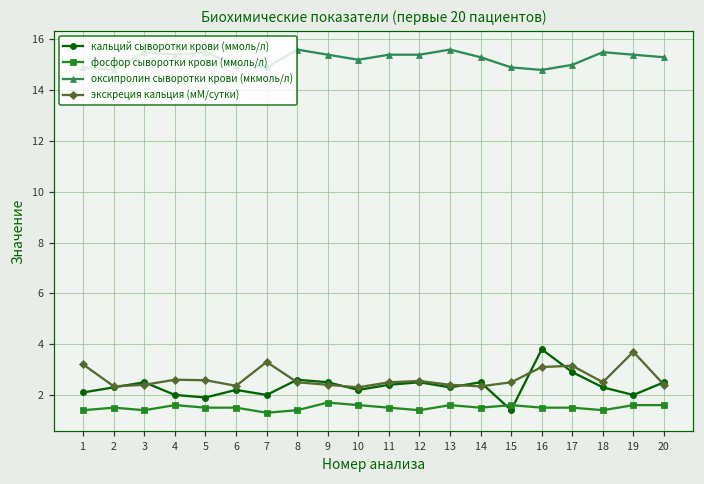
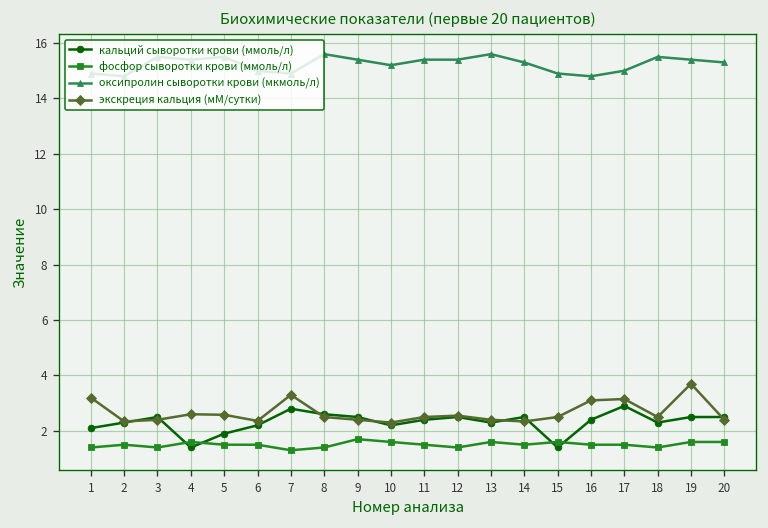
  {
    "кальций сыворотки крови (ммоль/л)": {
      "1": 2.1,
-     "4": 2.0,
+     "4": 1.4,
      "5": 1.9,
      "6": 2.2,
-     "7": 2.0,
+     "7": 2.8,
      "14": 2.5,
      "15": 1.4,
-     "16": 3.8,
+     "16": 2.4,
      "17": 2.9,
      "18": 2.3,
-     "19": 2.0
+     "19": 2.5
    },
    "экскреция кальция (мМ/сутки)": {
      "1": 3.2,
      "4": 2.6,
      "5": 2.6,
      "6": 2.4,
      "7": 3.3,
      "14": 2.3,
      "15": 2.5,
      "16": 3.1,
      "17": 3.2,
      "18": 2.5,
      "19": 3.7
    }
  }
